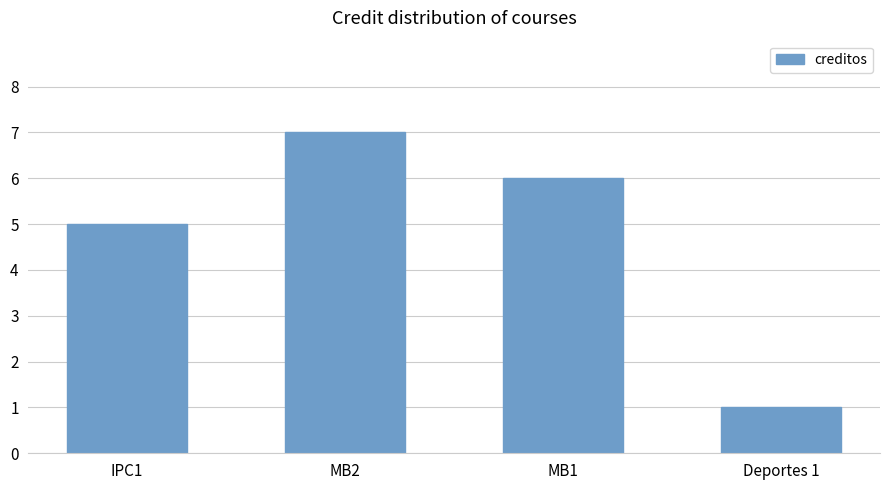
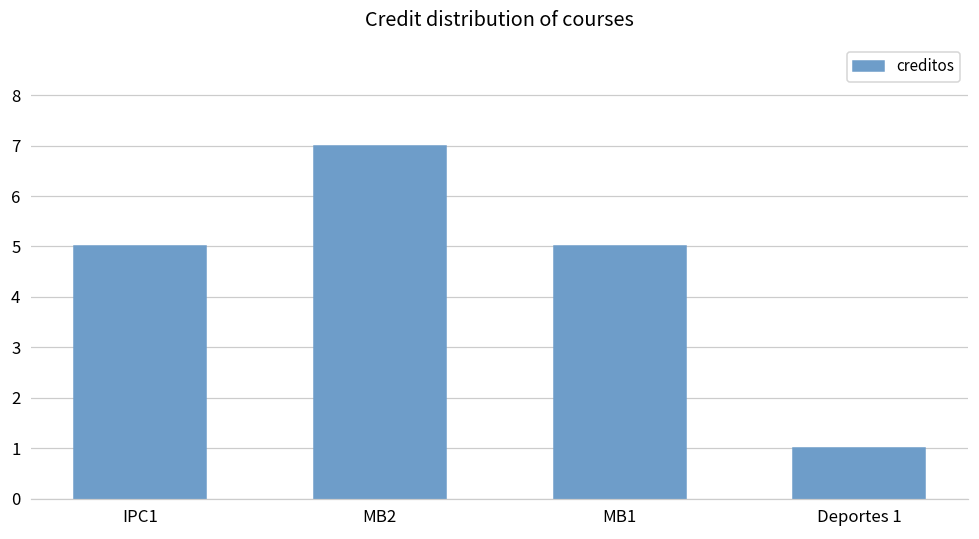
  {
    "IPC1": 5,
    "MB2": 7,
-   "MB1": 6,
+   "MB1": 5,
    "Deportes 1": 1
  }
